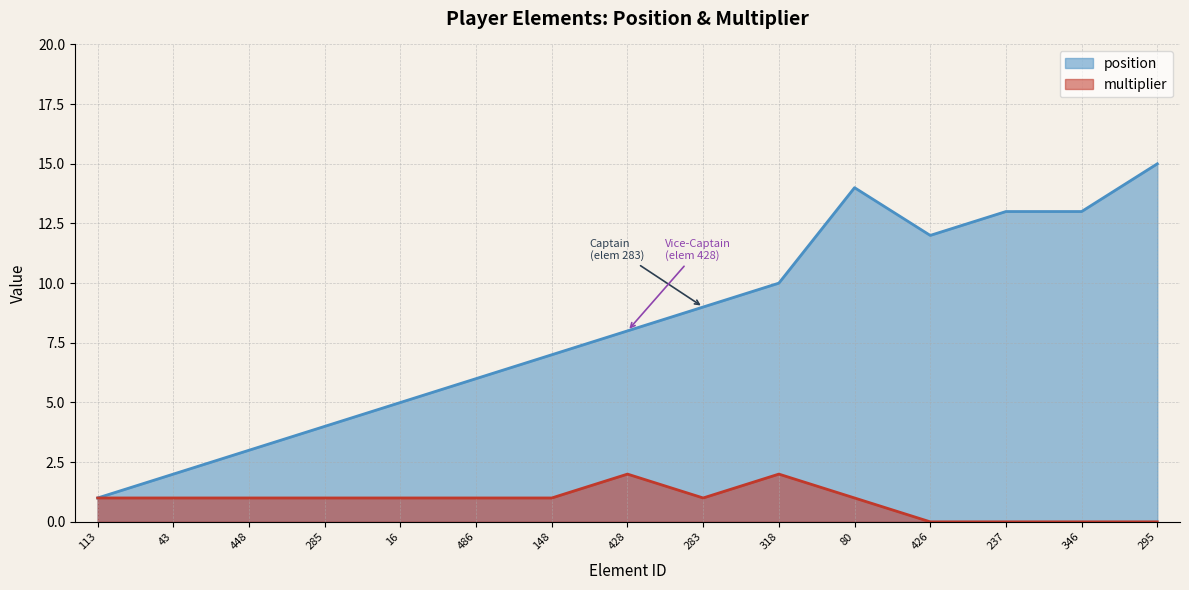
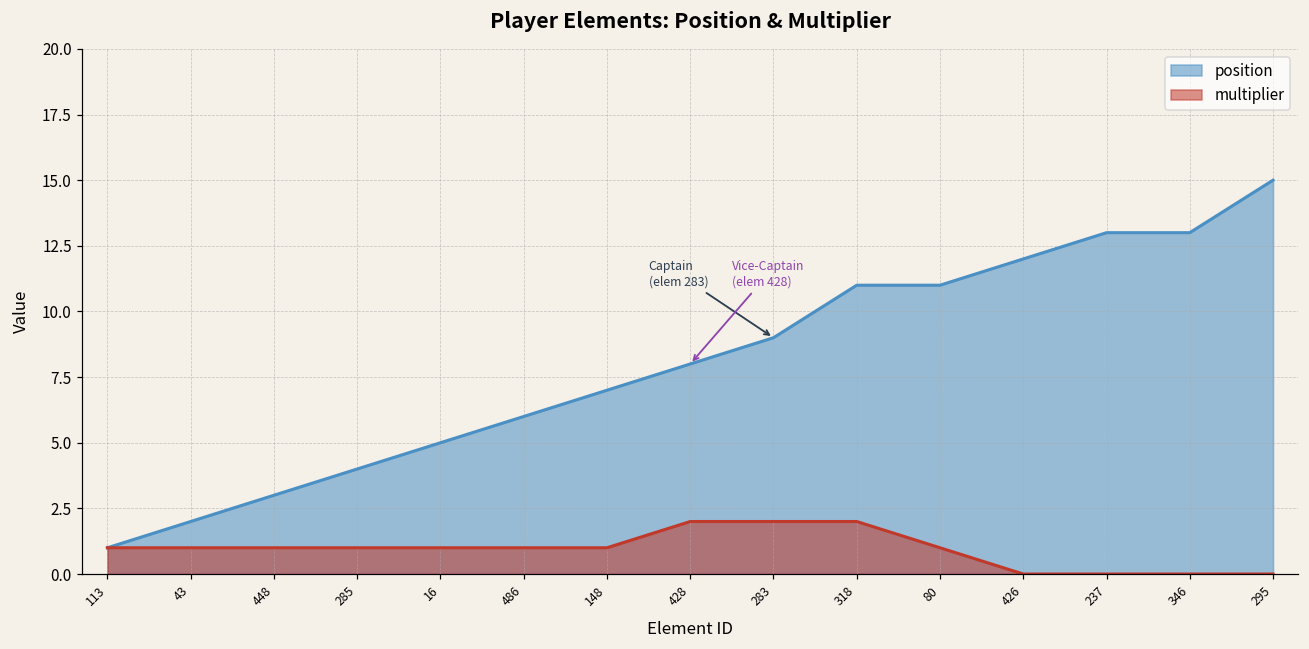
  {
    "position": {
      "43": 2,
      "448": 3,
      "285": 4,
      "16": 5,
      "486": 6,
      "148": 7,
      "428": 8,
-     "318": 10,
-     "80": 14,
+     "318": 11,
+     "80": 11,
      "426": 12,
      "237": 13,
      "346": 13,
      "295": 15
    },
    "multiplier": {
      "43": 1,
      "448": 1,
      "285": 1,
      "16": 1,
      "486": 1,
      "148": 1,
      "428": 2,
-     "283": 1,
+     "283": 2,
      "318": 2,
      "80": 1,
      "426": 0,
      "237": 0,
      "346": 0,
      "295": 0
    }
  }
